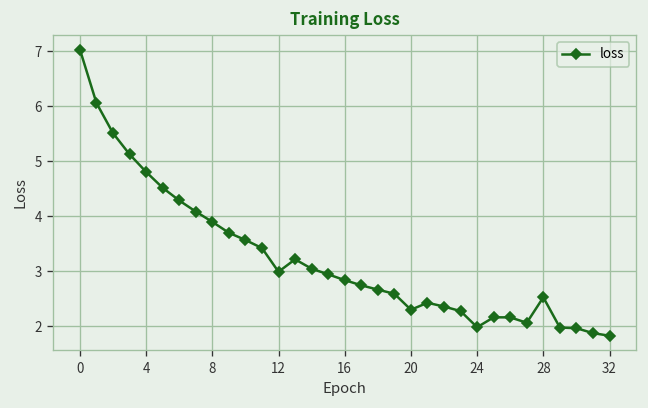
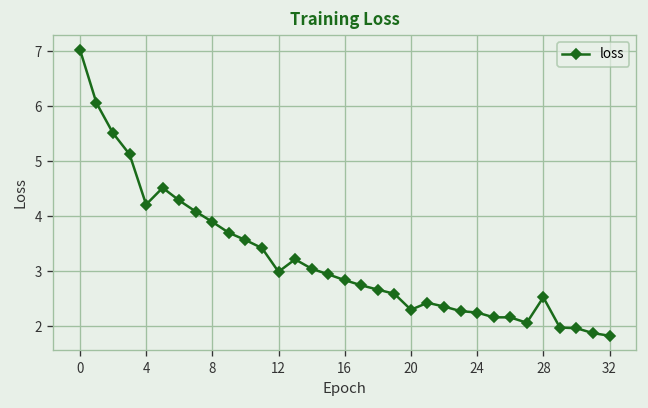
  {
    "0": 7.0,
-   "4": 4.8,
+   "4": 4.2,
    "8": 3.9,
    "12": 3.0,
    "16": 2.8,
    "20": 2.3,
-   "24": 2.0,
+   "24": 2.3,
    "28": 2.5,
    "32": 1.8
  }
